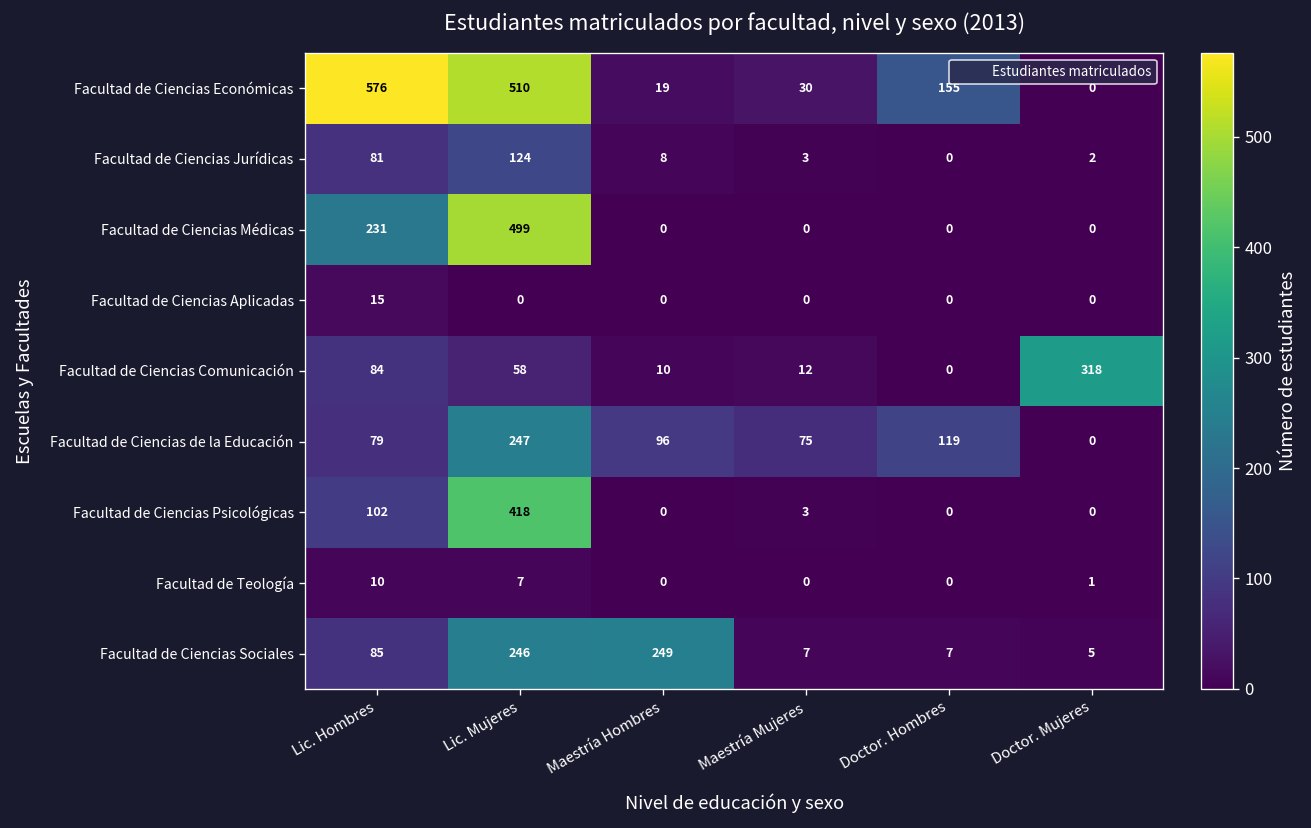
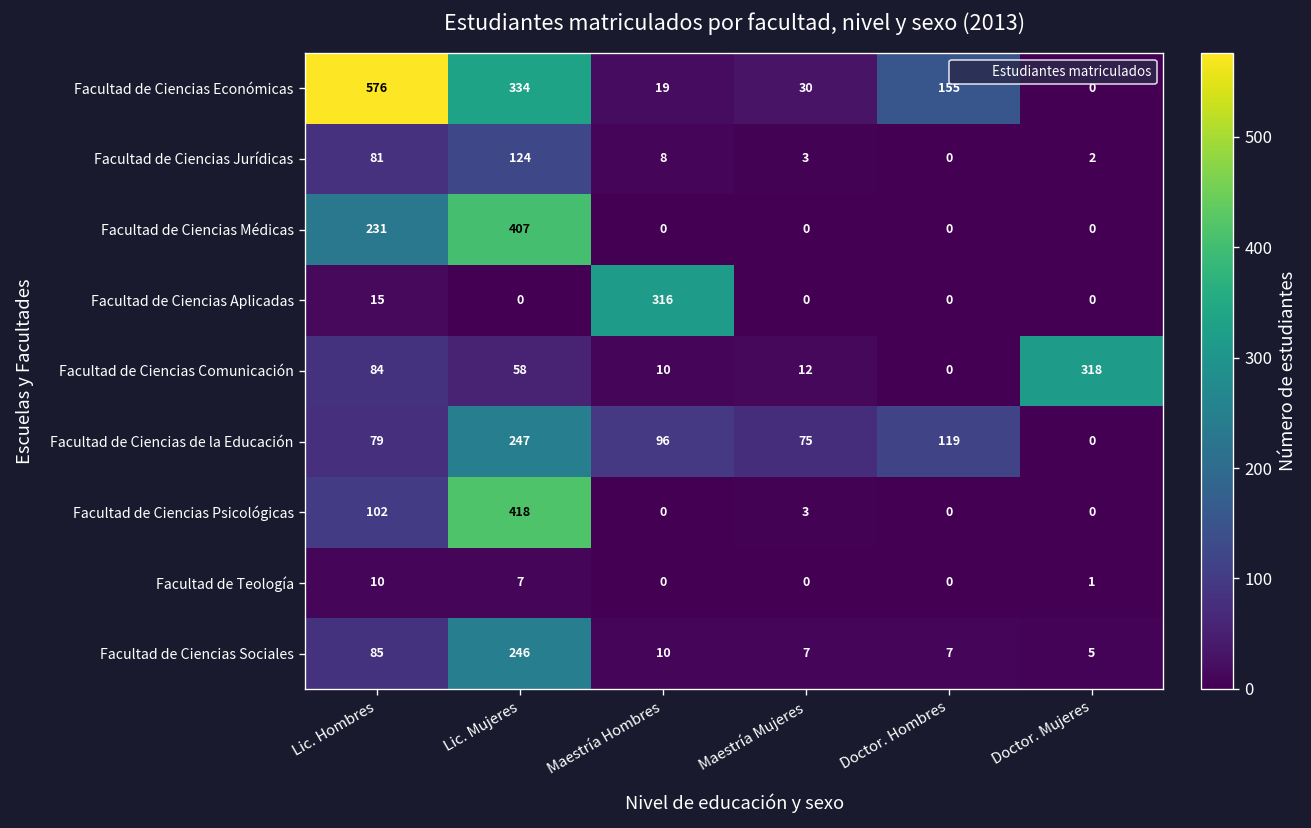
  {
    "Facultad de Ciencias Económicas": {
      "Lic. Hombres": 576,
-     "Lic. Mujeres": 510,
+     "Lic. Mujeres": 334,
      "Maestría Hombres": 19,
      "Maestría Mujeres": 30,
      "Doctor. Hombres": 155,
      "Doctor. Mujeres": 0
    },
    "Facultad de Ciencias Jurídicas": {
      "Lic. Hombres": 81,
      "Lic. Mujeres": 124,
      "Maestría Hombres": 8,
      "Maestría Mujeres": 3,
      "Doctor. Hombres": 0,
      "Doctor. Mujeres": 2
    },
    "Facultad de Ciencias Médicas": {
      "Lic. Hombres": 231,
-     "Lic. Mujeres": 499,
+     "Lic. Mujeres": 407,
      "Maestría Hombres": 0,
      "Maestría Mujeres": 0,
      "Doctor. Hombres": 0,
      "Doctor. Mujeres": 0
    },
    "Facultad de Ciencias Aplicadas": {
      "Lic. Hombres": 15,
      "Lic. Mujeres": 0,
-     "Maestría Hombres": 0,
+     "Maestría Hombres": 316,
      "Maestría Mujeres": 0,
      "Doctor. Hombres": 0,
      "Doctor. Mujeres": 0
    },
    "Facultad de Ciencias Comunicación": {
      "Lic. Hombres": 84,
      "Lic. Mujeres": 58,
      "Maestría Hombres": 10,
      "Maestría Mujeres": 12,
      "Doctor. Hombres": 0,
      "Doctor. Mujeres": 318
    },
    "Facultad de Ciencias de la Educación": {
      "Lic. Hombres": 79,
      "Lic. Mujeres": 247,
      "Maestría Hombres": 96,
      "Maestría Mujeres": 75,
      "Doctor. Hombres": 119,
      "Doctor. Mujeres": 0
    },
    "Facultad de Ciencias Psicológicas": {
      "Lic. Hombres": 102,
      "Lic. Mujeres": 418,
      "Maestría Hombres": 0,
      "Maestría Mujeres": 3,
      "Doctor. Hombres": 0,
      "Doctor. Mujeres": 0
    },
    "Facultad de Teología": {
      "Lic. Hombres": 10,
      "Lic. Mujeres": 7,
      "Maestría Hombres": 0,
      "Maestría Mujeres": 0,
      "Doctor. Hombres": 0,
      "Doctor. Mujeres": 1
    },
    "Facultad de Ciencias Sociales": {
      "Lic. Hombres": 85,
      "Lic. Mujeres": 246,
-     "Maestría Hombres": 249,
+     "Maestría Hombres": 10,
      "Maestría Mujeres": 7,
      "Doctor. Hombres": 7,
      "Doctor. Mujeres": 5
    }
  }
